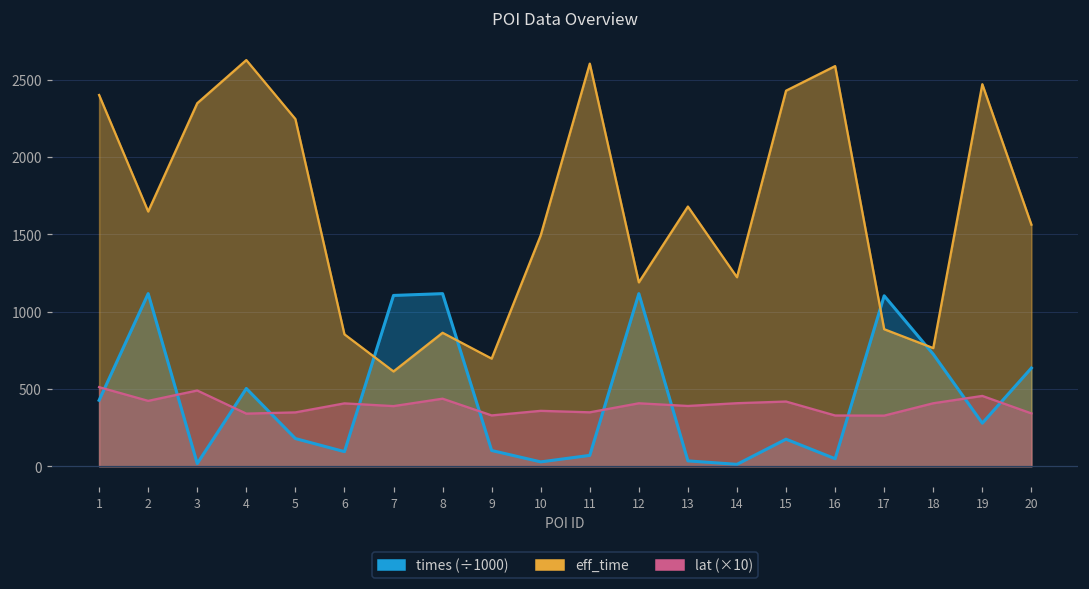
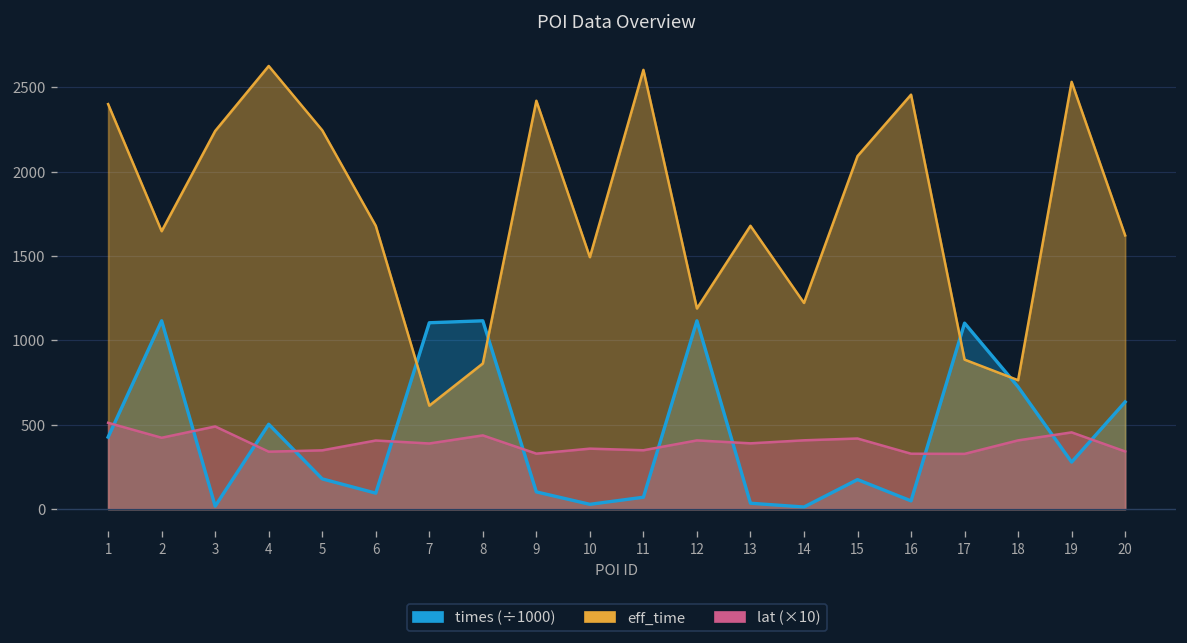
  {
    "eff_time": {
      "1": 2400,
      "2": 1650,
-     "3": 2350,
+     "3": 2240,
      "4": 2630,
      "5": 2250,
-     "6": 850,
+     "6": 1680,
      "7": 610,
      "8": 860,
-     "9": 700,
+     "9": 2420,
      "10": 1490,
      "11": 2600,
      "12": 1190,
      "13": 1680,
      "14": 1220,
-     "15": 2430,
-     "16": 2590,
+     "15": 2090,
+     "16": 2460,
      "17": 890,
      "18": 760,
-     "19": 2470,
-     "20": 1560
+     "19": 2530,
+     "20": 1620
    }
  }
